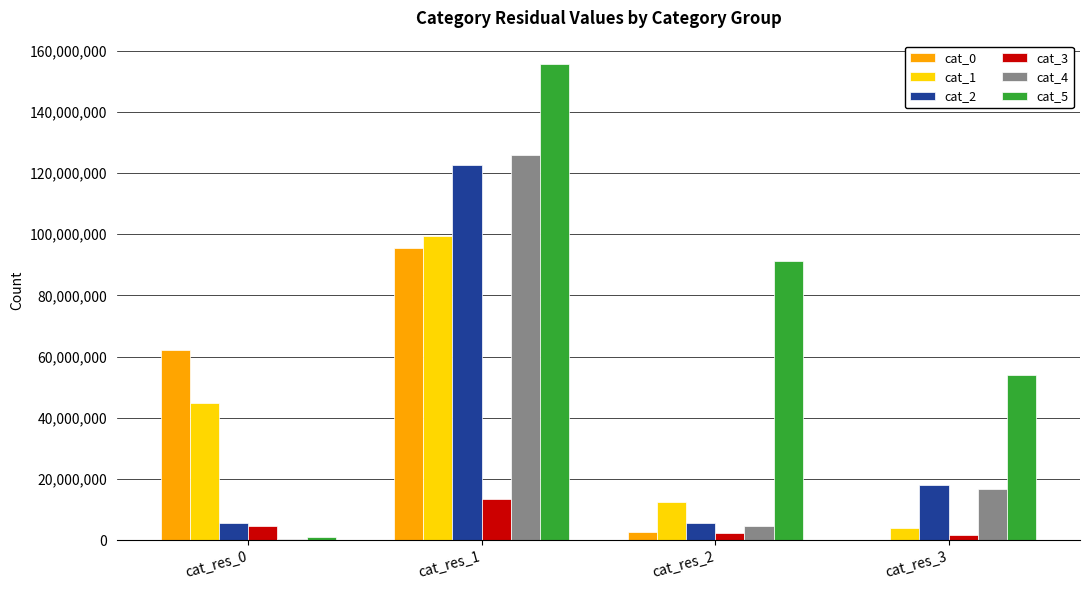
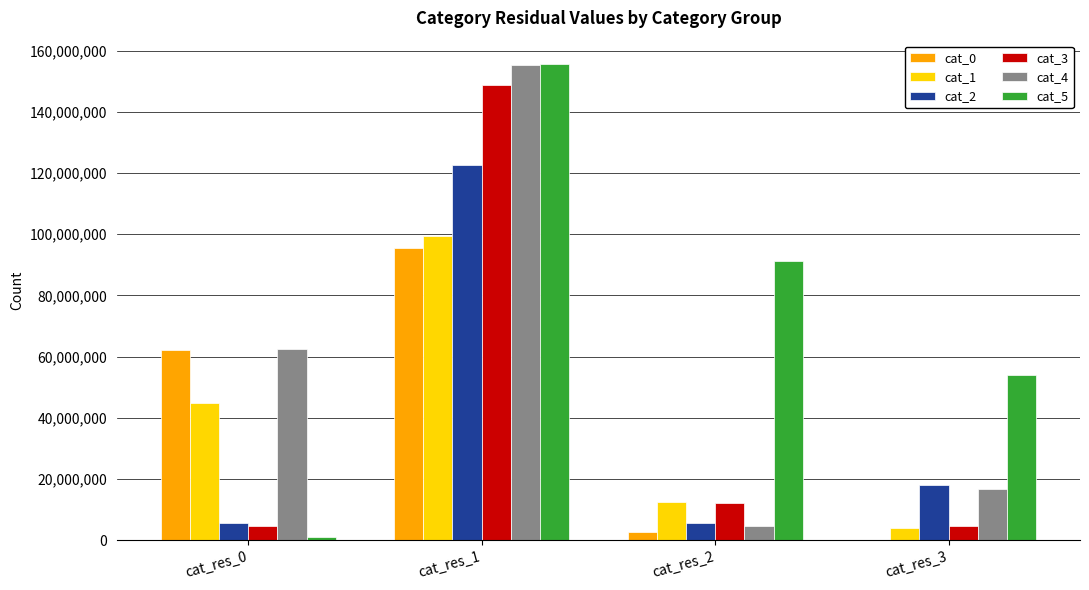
  {
    "cat_2": {
      "cat_res_0": "6,000,000",
      "cat_res_1": "123,000,000",
      "cat_res_2": "6,000,000",
      "cat_res_3": "18,000,000"
    },
    "cat_3": {
      "cat_res_0": "5,000,000",
-     "cat_res_1": "14,000,000",
-     "cat_res_2": "2,000,000",
-     "cat_res_3": "2,000,000"
+     "cat_res_1": "149,000,000",
+     "cat_res_2": "12,000,000",
+     "cat_res_3": "5,000,000"
    },
    "cat_4": {
-     "cat_res_0": "0",
-     "cat_res_1": "126,000,000",
+     "cat_res_0": "62,000,000",
+     "cat_res_1": "155,000,000",
      "cat_res_2": "5,000,000",
      "cat_res_3": "17,000,000"
    },
    "cat_5": {
      "cat_res_0": "1,000,000",
      "cat_res_1": "155,000,000",
      "cat_res_2": "91,000,000",
      "cat_res_3": "54,000,000"
    }
  }
